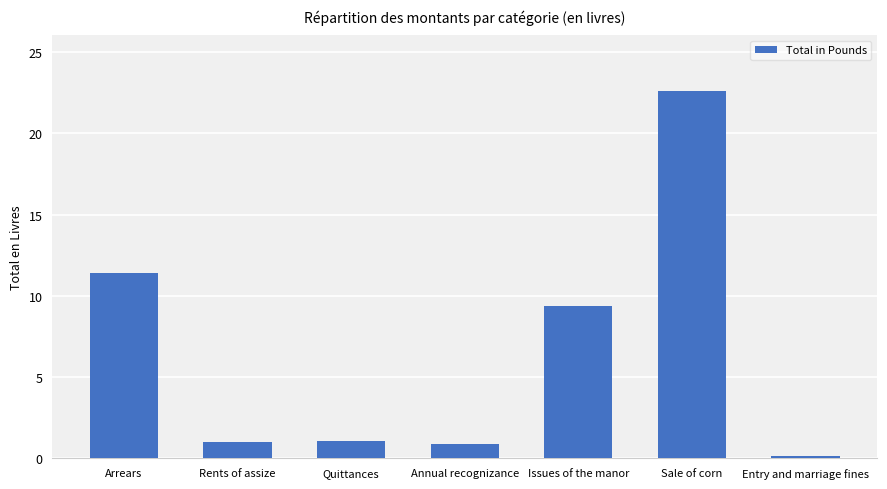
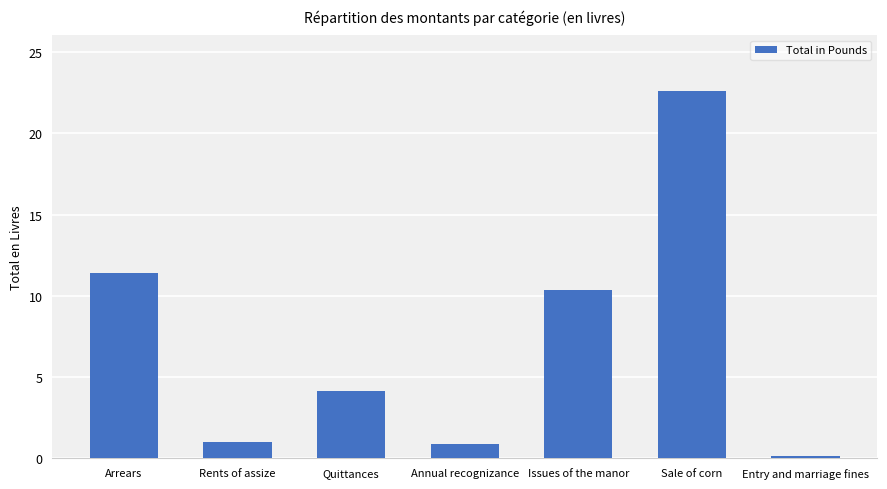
  {
    "Arrears": 11.4,
    "Rents of assize": 1.0,
-   "Quittances": 1.1,
+   "Quittances": 4.1,
    "Annual recognizance": 0.9,
-   "Issues of the manor": 9.4,
+   "Issues of the manor": 10.4,
    "Sale of corn": 22.6
  }
